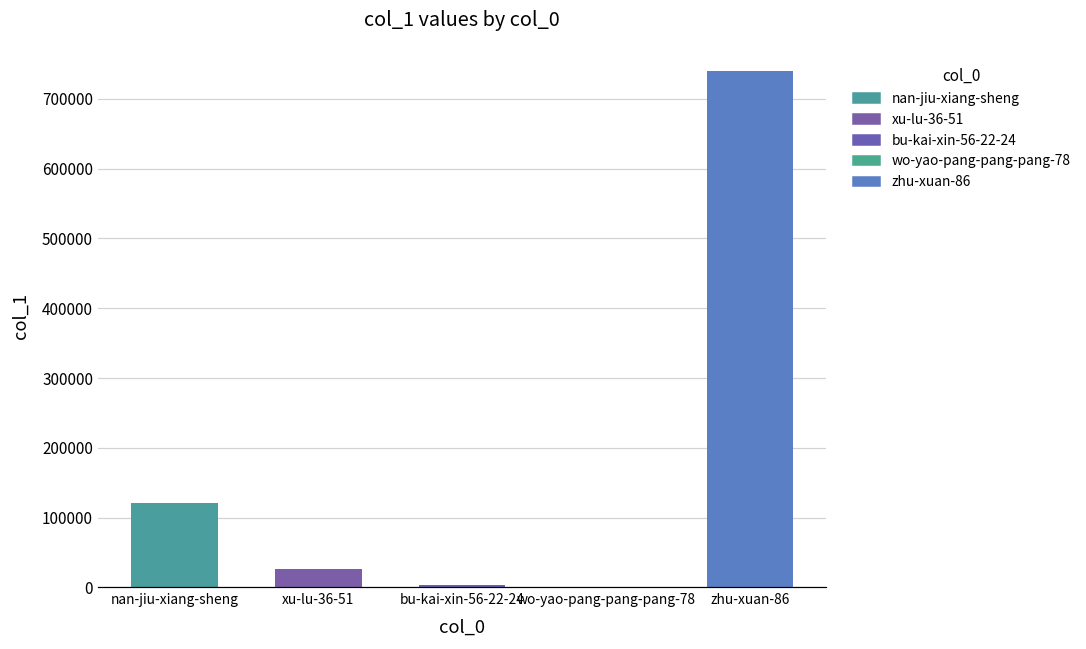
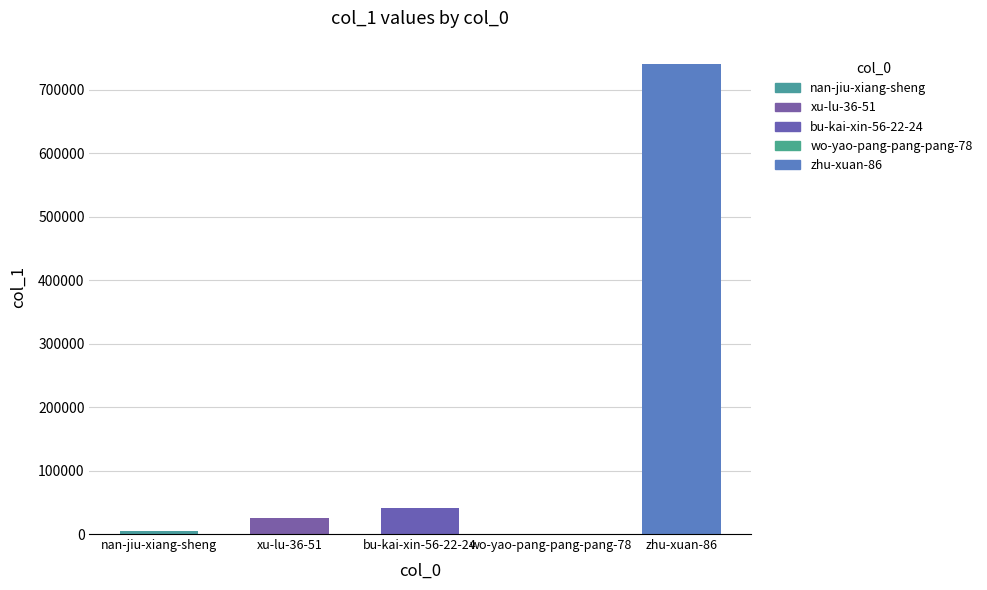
  {
-   "nan-jiu-xiang-sheng": 120000,
+   "nan-jiu-xiang-sheng": 0,
    "xu-lu-36-51": 30000,
-   "bu-kai-xin-56-22-24": 0,
+   "bu-kai-xin-56-22-24": 40000,
    "zhu-xuan-86": 740000
  }
